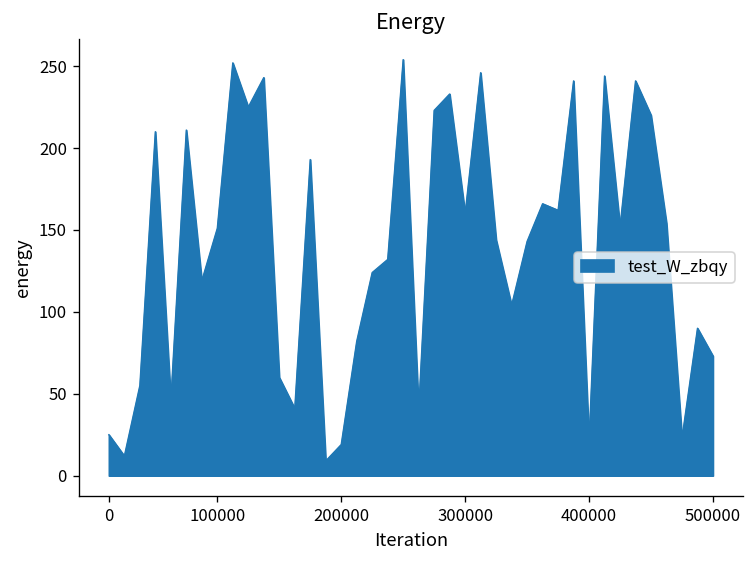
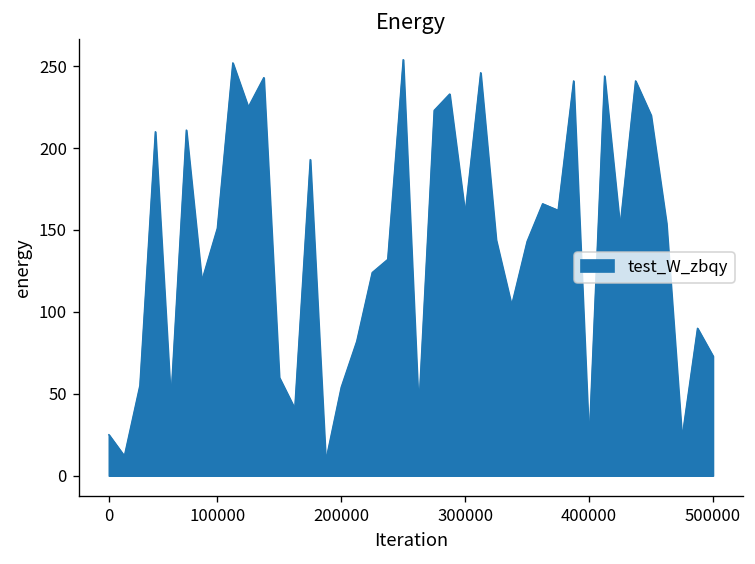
  {
    "0": 25,
    "100000": 151,
-   "200000": 19,
+   "200000": 54,
    "300000": 160,
    "400000": 21,
    "500000": 73
  }
